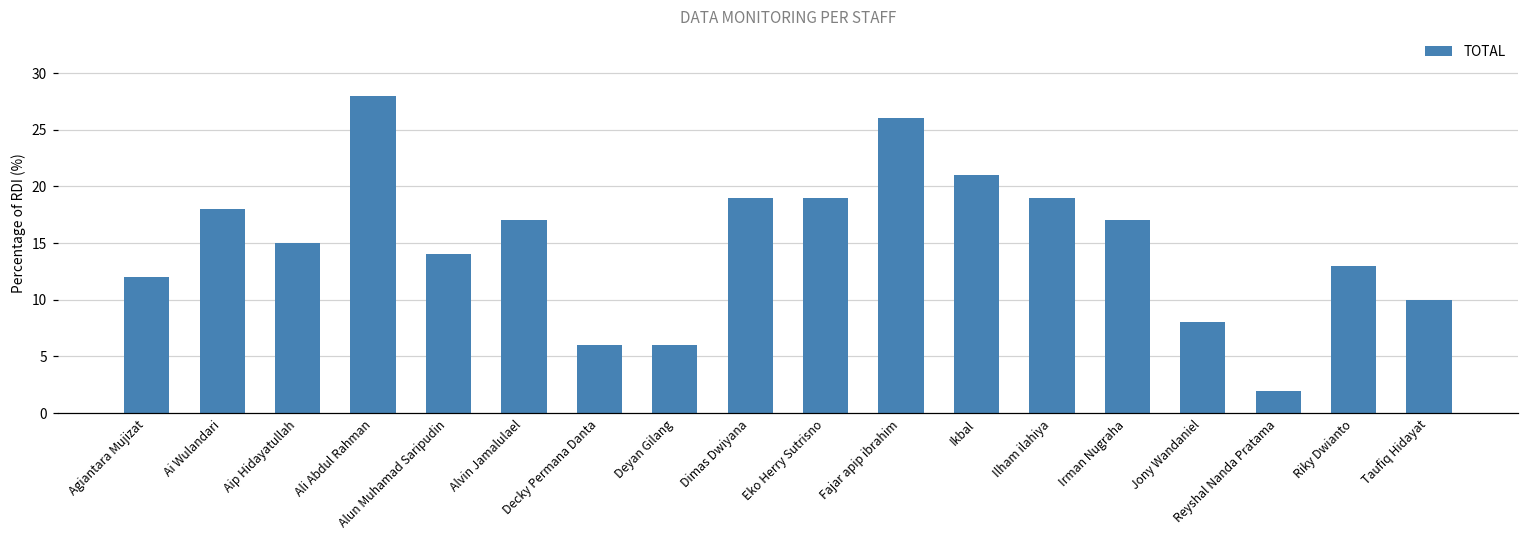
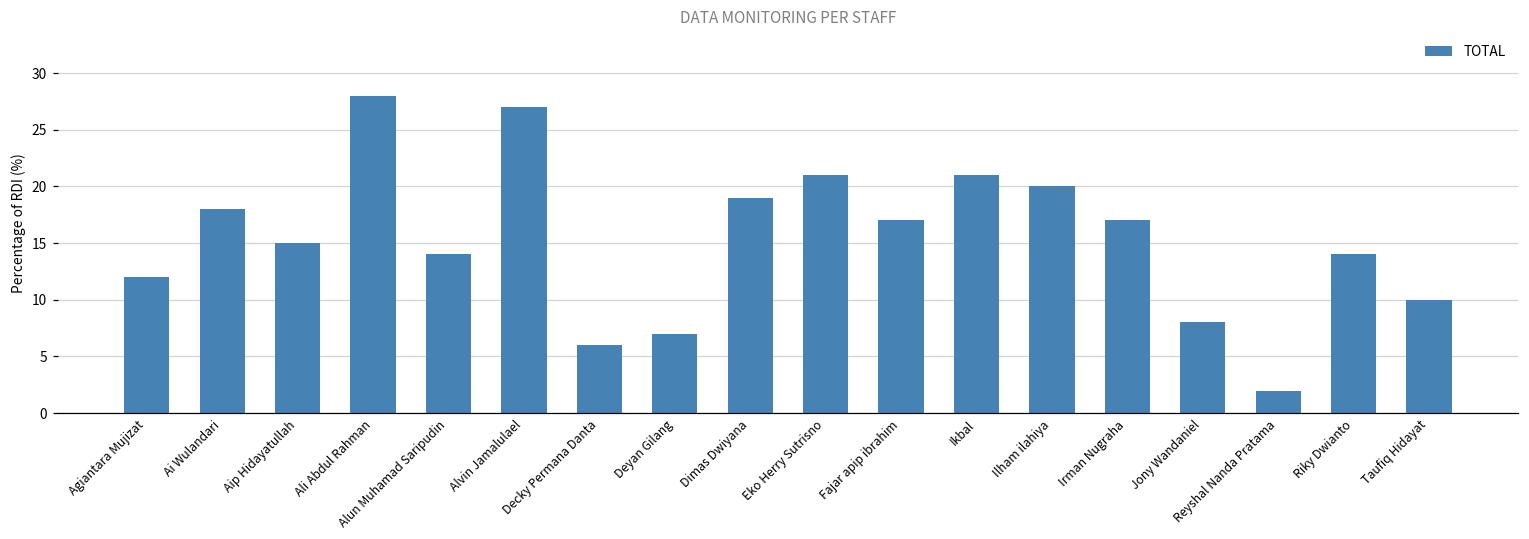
  {
    "Agiantara Mujizat": 12,
    "Ai Wulandari": 18,
    "Aip Hidayatullah": 15,
    "Ali Abdul Rahman": 28,
    "Alun Muhamad Saripudin": 14,
-   "Alvin Jamalulael": 17,
+   "Alvin Jamalulael": 27,
    "Decky Permana Danta": 6,
-   "Deyan Gilang": 6,
+   "Deyan Gilang": 7,
    "Dimas Dwiyana": 19,
-   "Eko Herry Sutrisno": 19,
-   "Fajar apip ibrahim": 26,
+   "Eko Herry Sutrisno": 21,
+   "Fajar apip ibrahim": 17,
    "Ikbal": 21,
-   "Ilham ilahiya": 19,
+   "Ilham ilahiya": 20,
    "Irman Nugraha": 17,
    "Jony Wandaniel": 8,
    "Reyshal Nanda Pratama": 2,
-   "Riky Dwianto": 13,
+   "Riky Dwianto": 14,
    "Taufiq Hidayat": 10
  }
